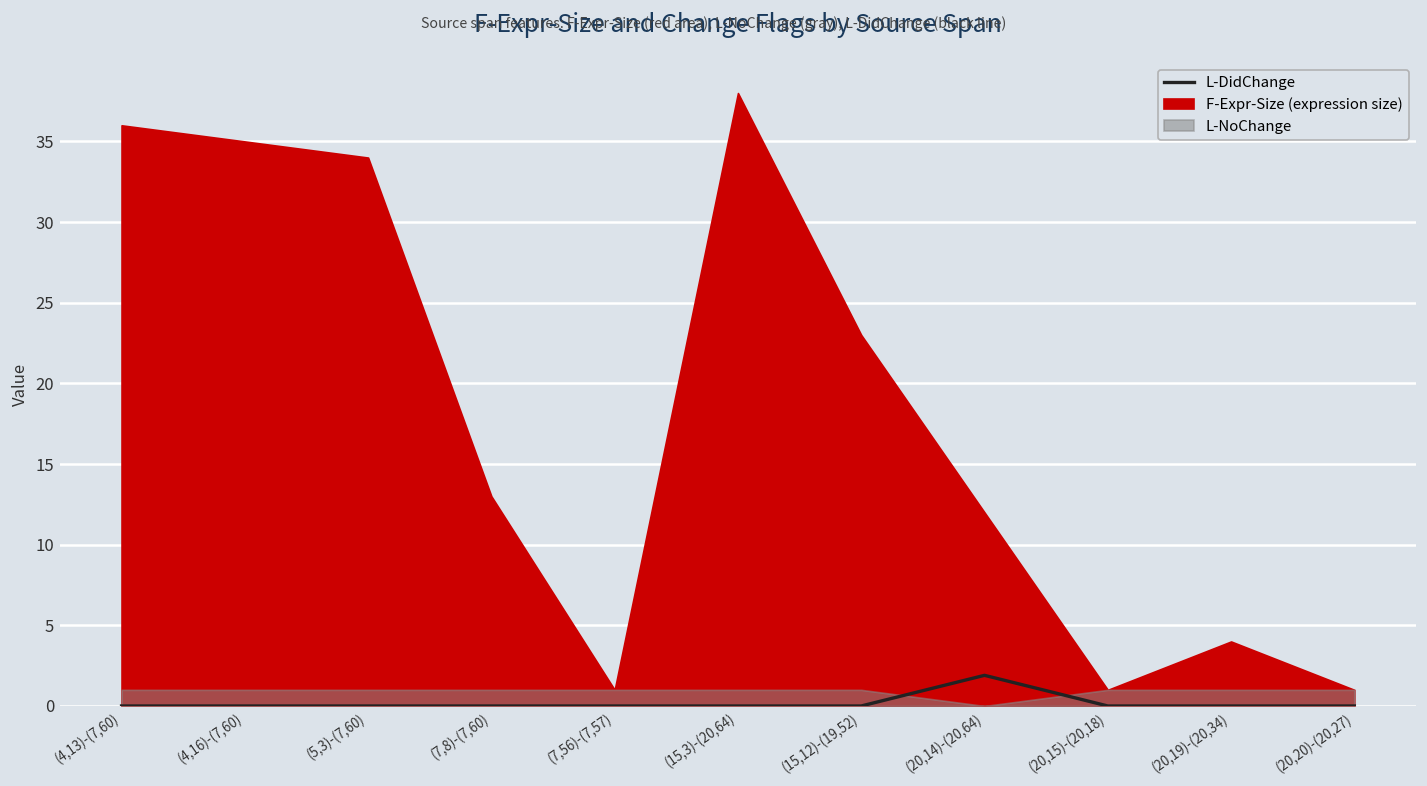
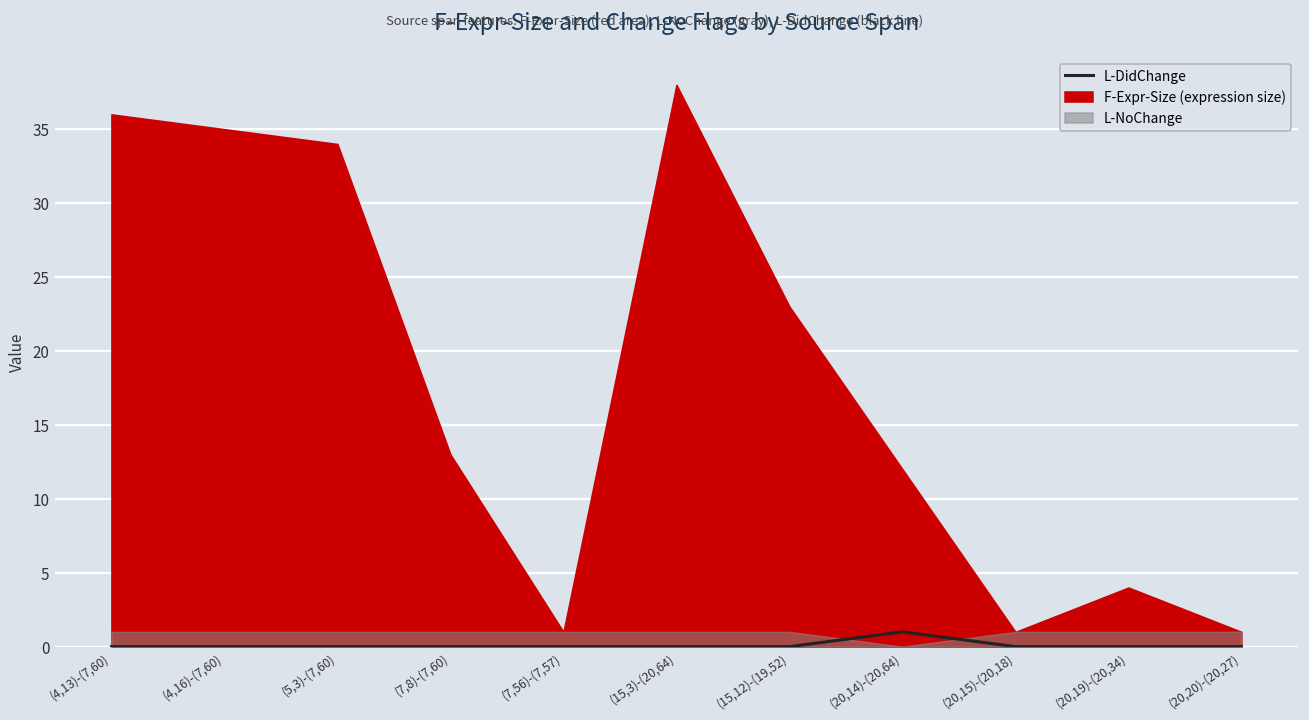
  {
    "L-DidChange": {
      "(4,13)-(7,60)": 0.0,
      "(4,16)-(7,60)": 0.0,
      "(5,3)-(7,60)": 0.0,
      "(7,8)-(7,60)": 0.0,
      "(7,56)-(7,57)": 0.0,
      "(15,3)-(20,64)": 0.0,
      "(15,12)-(19,52)": 0.0,
-     "(20,14)-(20,64)": 1.9,
+     "(20,14)-(20,64)": 1.0,
      "(20,15)-(20,18)": 0.0,
      "(20,19)-(20,34)": 0.0,
      "(20,20)-(20,27)": 0.0
    }
  }
